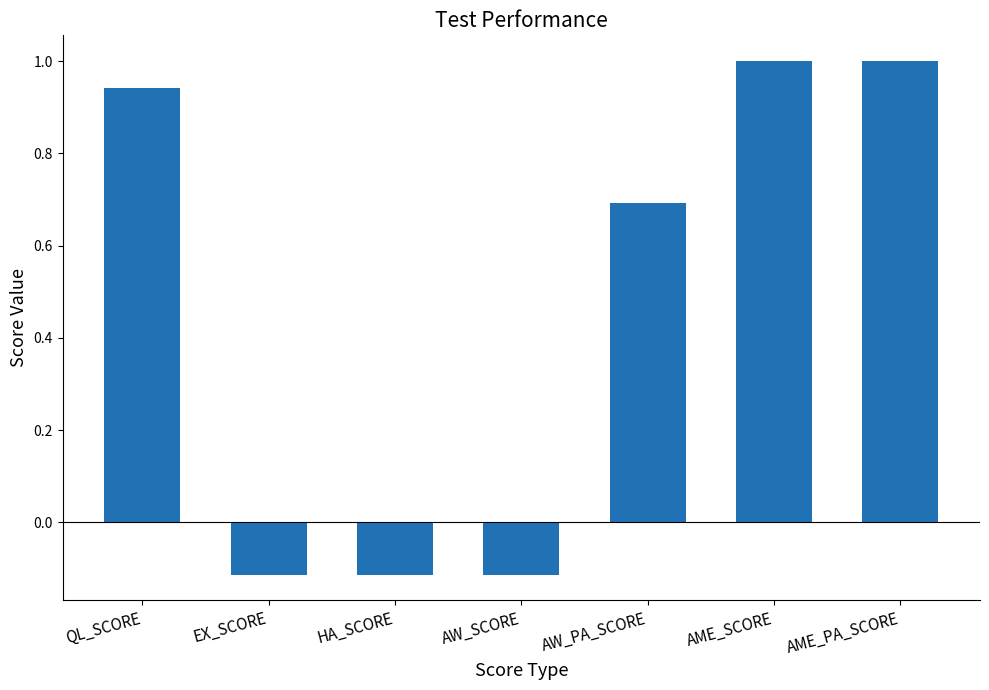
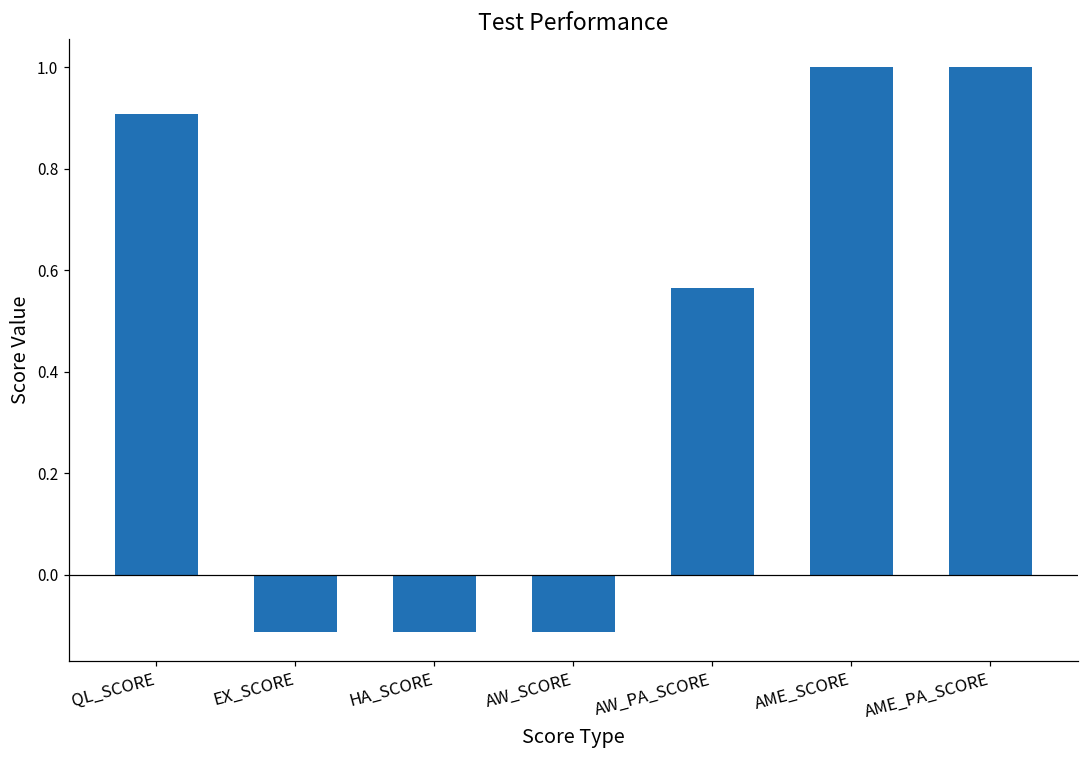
  {
-   "QL_SCORE": 0.94,
+   "QL_SCORE": 0.91,
    "EX_SCORE": -0.11,
    "HA_SCORE": -0.11,
    "AW_SCORE": -0.11,
-   "AW_PA_SCORE": 0.69,
+   "AW_PA_SCORE": 0.56,
    "AME_SCORE": 1.00,
    "AME_PA_SCORE": 1.00
  }
